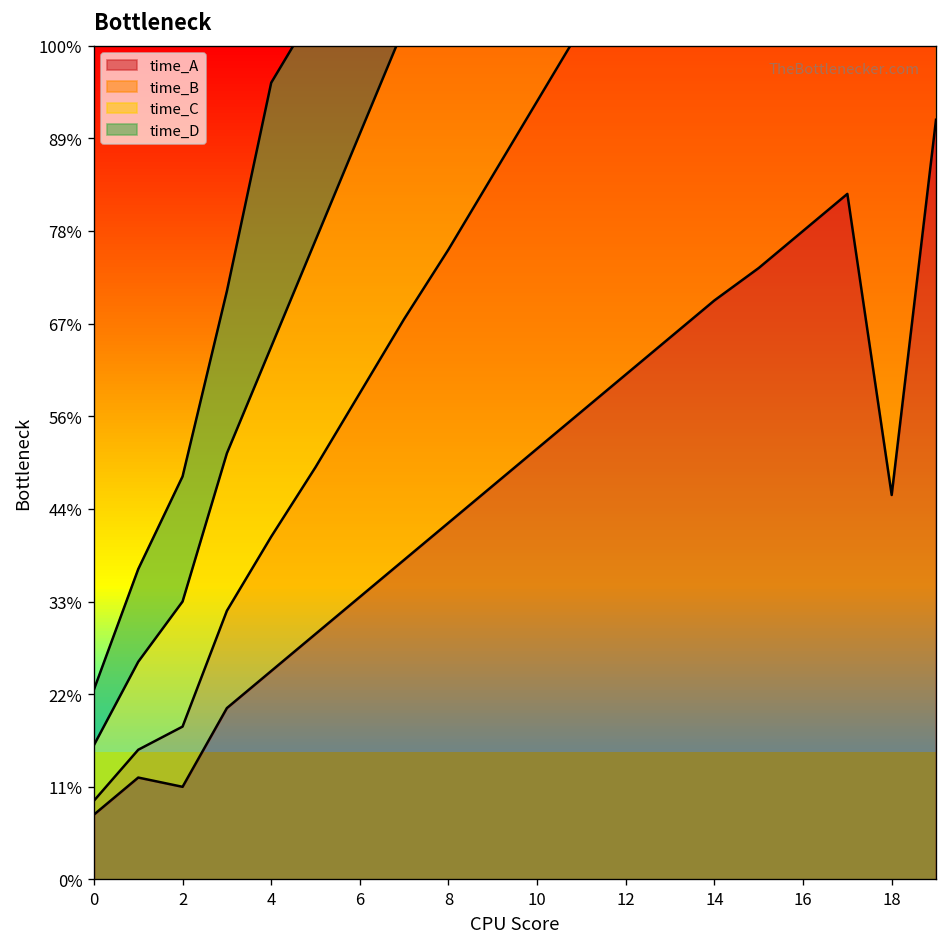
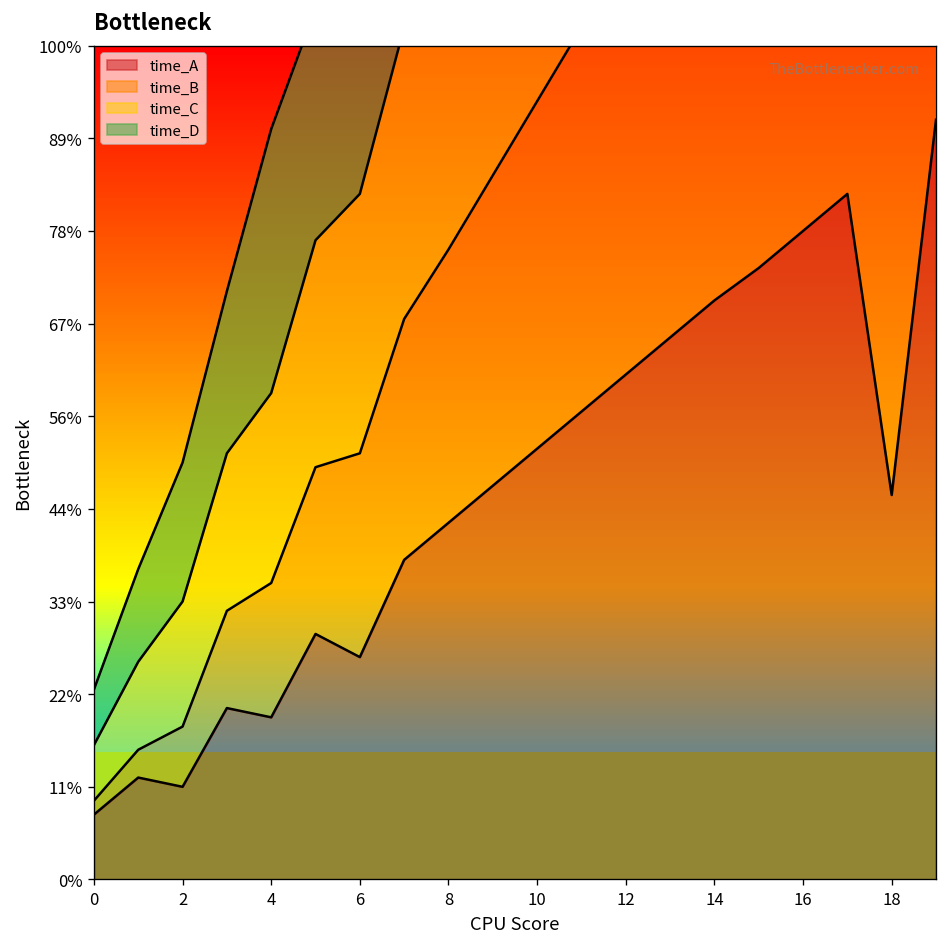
  {
    "time_A": {
      "0": "8%",
      "2": "11%",
-     "4": "25%",
-     "6": "34%",
+     "4": "19%",
+     "6": "27%",
      "8": "43%",
      "10": "52%",
      "12": "61%",
      "14": "69%",
      "16": "78%",
      "18": "46%"
    },
    "time_D": {
      "0": "7%",
-     "2": "15%",
+     "2": "17%",
      "4": "32%"
    }
  }
